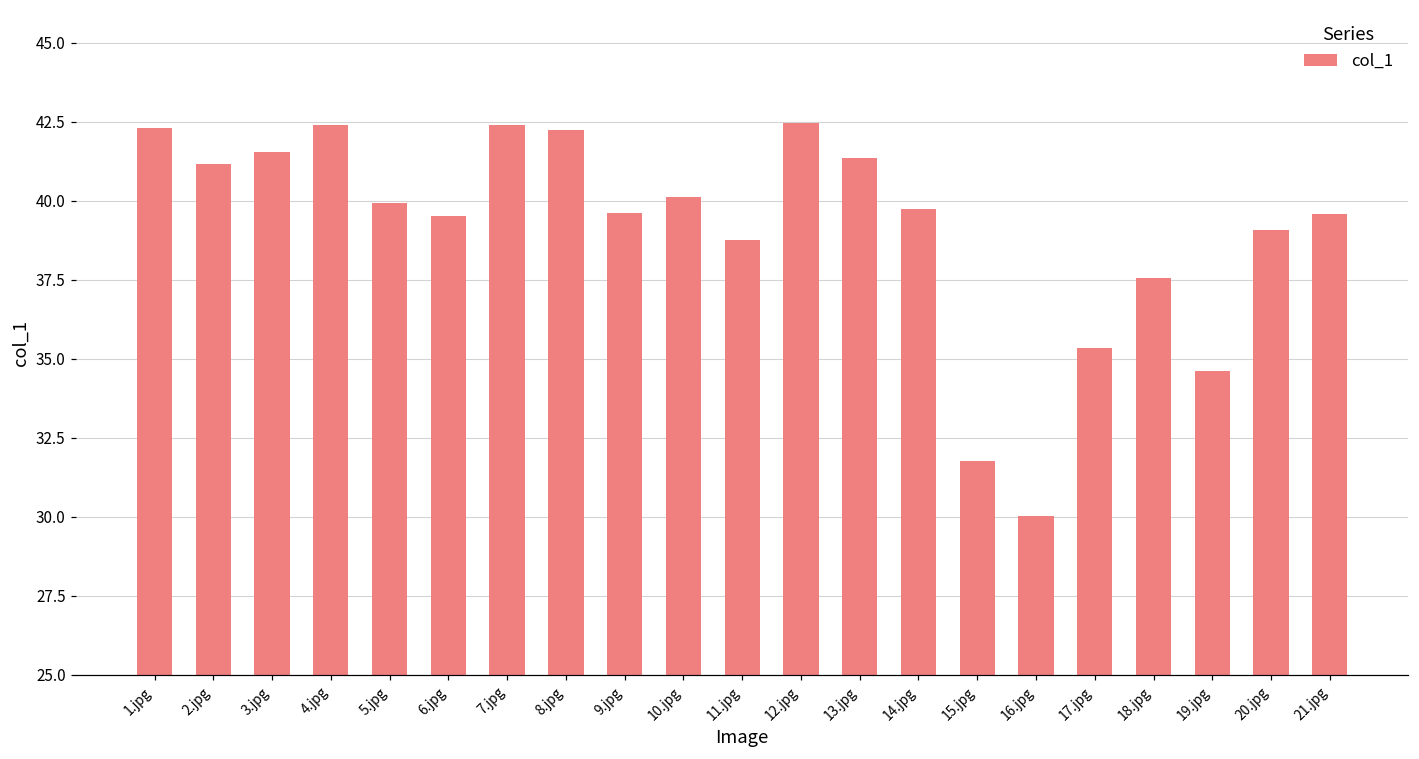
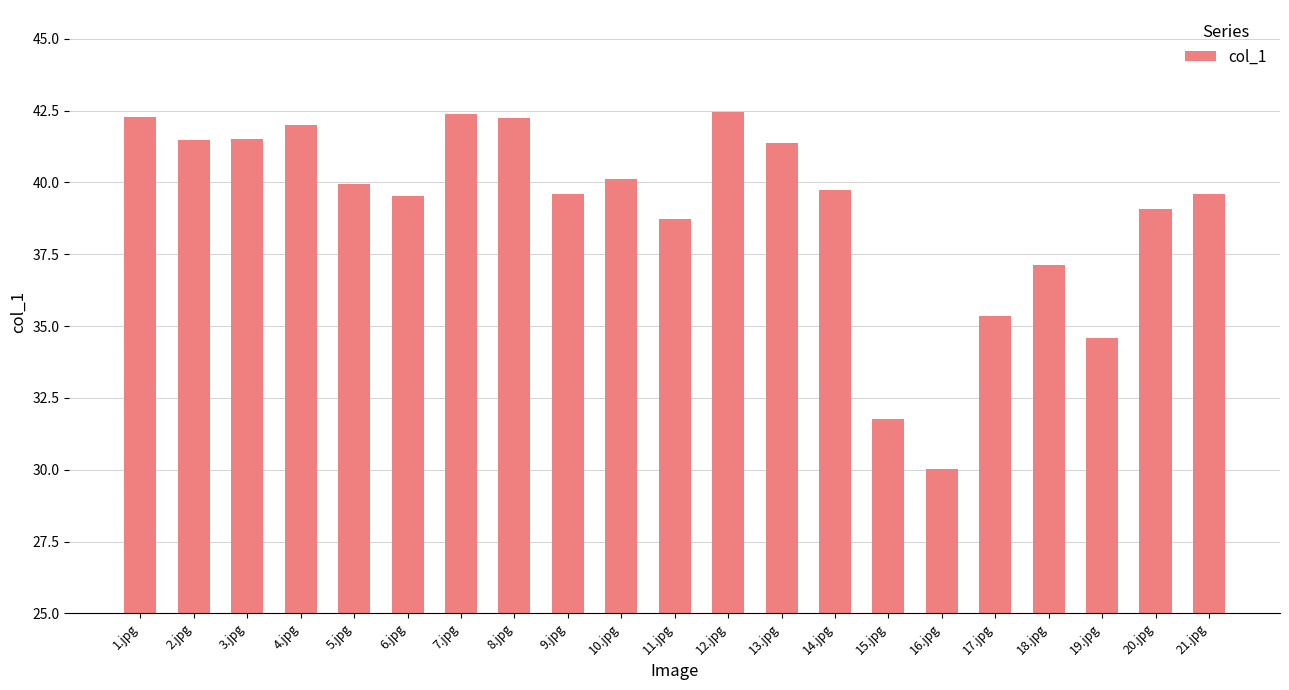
  {
    "1.jpg": 42.3,
-   "2.jpg": 41.2,
+   "2.jpg": 41.5,
    "3.jpg": 41.5,
-   "4.jpg": 42.4,
+   "4.jpg": 42.0,
    "5.jpg": 39.9,
    "6.jpg": 39.5,
    "7.jpg": 42.4,
    "8.jpg": 42.2,
    "9.jpg": 39.6,
    "10.jpg": 40.1,
    "11.jpg": 38.7,
    "12.jpg": 42.4,
    "13.jpg": 41.4,
    "14.jpg": 39.7,
    "15.jpg": 31.8,
    "16.jpg": 30.0,
    "17.jpg": 35.3,
-   "18.jpg": 37.5,
+   "18.jpg": 37.1,
    "19.jpg": 34.6,
    "20.jpg": 39.1,
    "21.jpg": 39.6
  }
